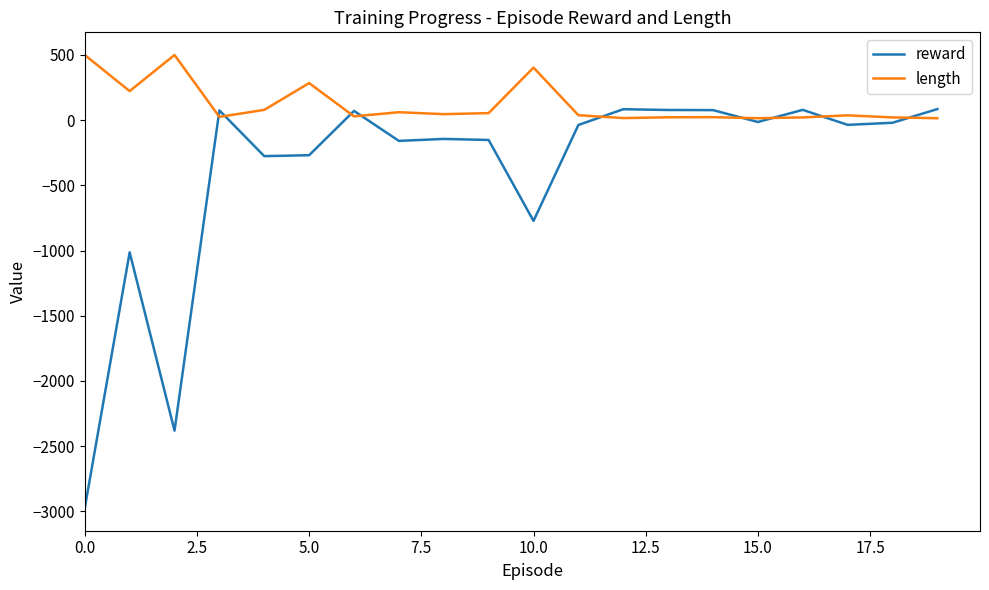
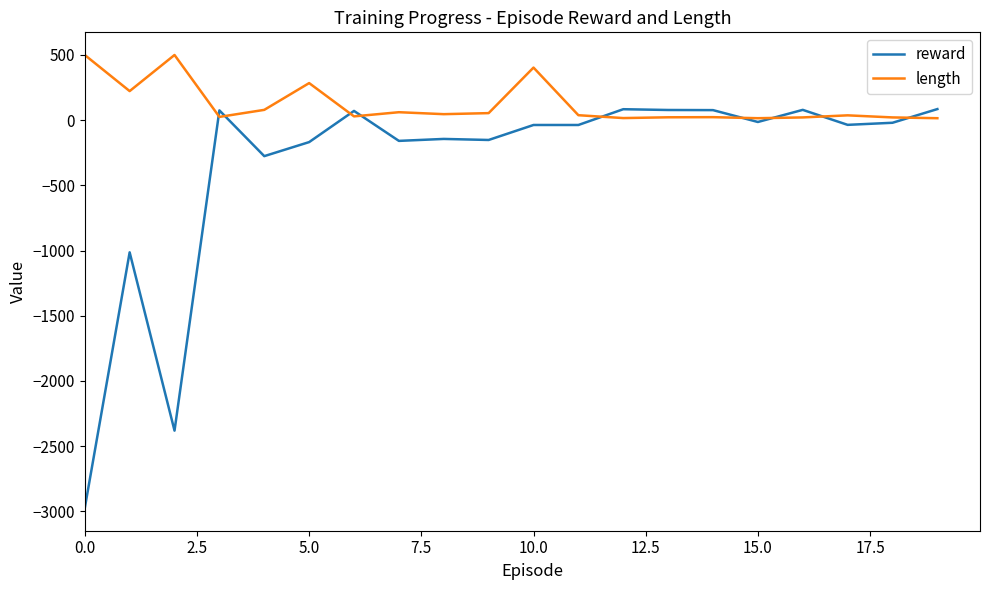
  {
    "reward": {
      "0.0": -2980,
-     "5.0": -270,
-     "10.0": -770,
+     "5.0": -170,
+     "10.0": -40,
      "15.0": -10
    },
    "length": {
      "0.0": 500,
      "5.0": 280,
      "10.0": 400,
      "15.0": 20
    }
  }
